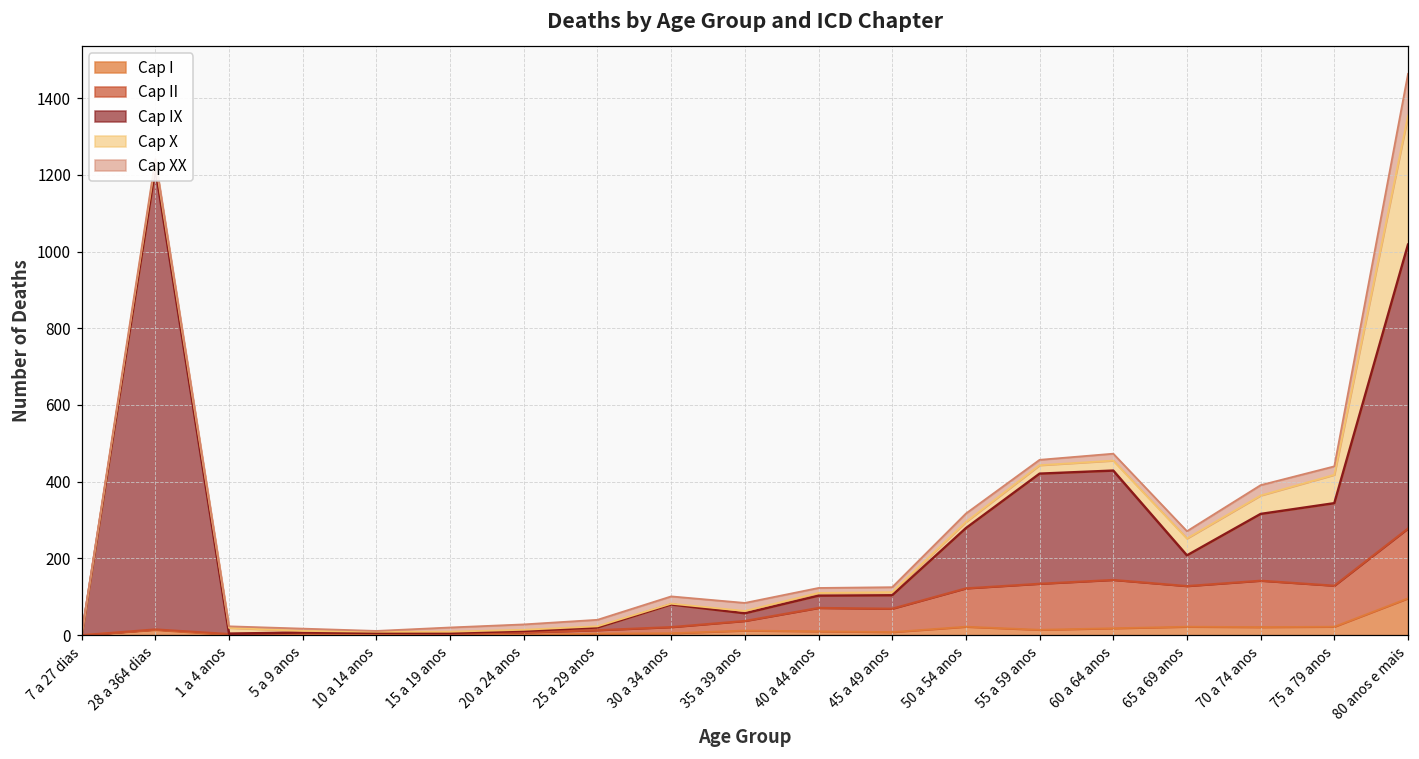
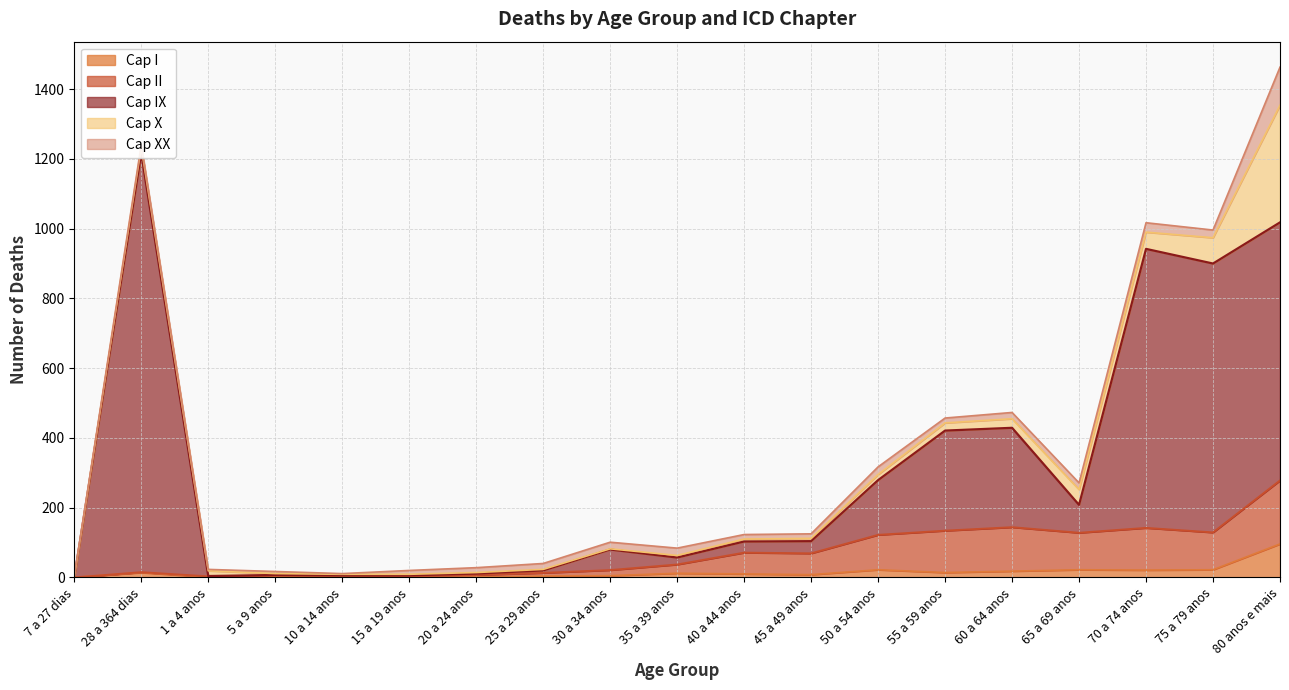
  {
    "Cap IX": {
      "45 a 49 anos": 40,
      "50 a 54 anos": 160,
      "55 a 59 anos": 290,
      "60 a 64 anos": 290,
      "65 a 69 anos": 80,
-     "70 a 74 anos": 170,
-     "75 a 79 anos": 220,
+     "70 a 74 anos": 800,
+     "75 a 79 anos": 770,
      "80 anos e mais": 740
    }
  }
